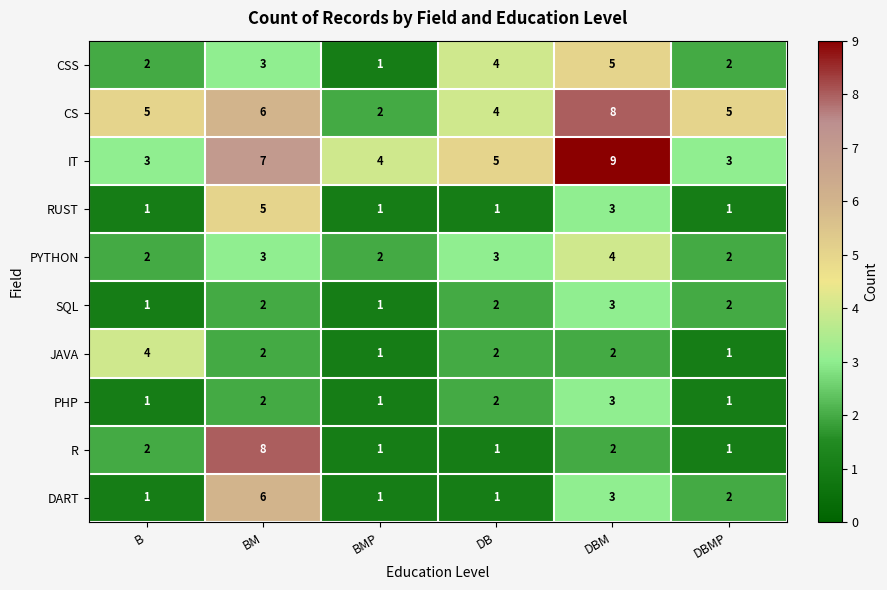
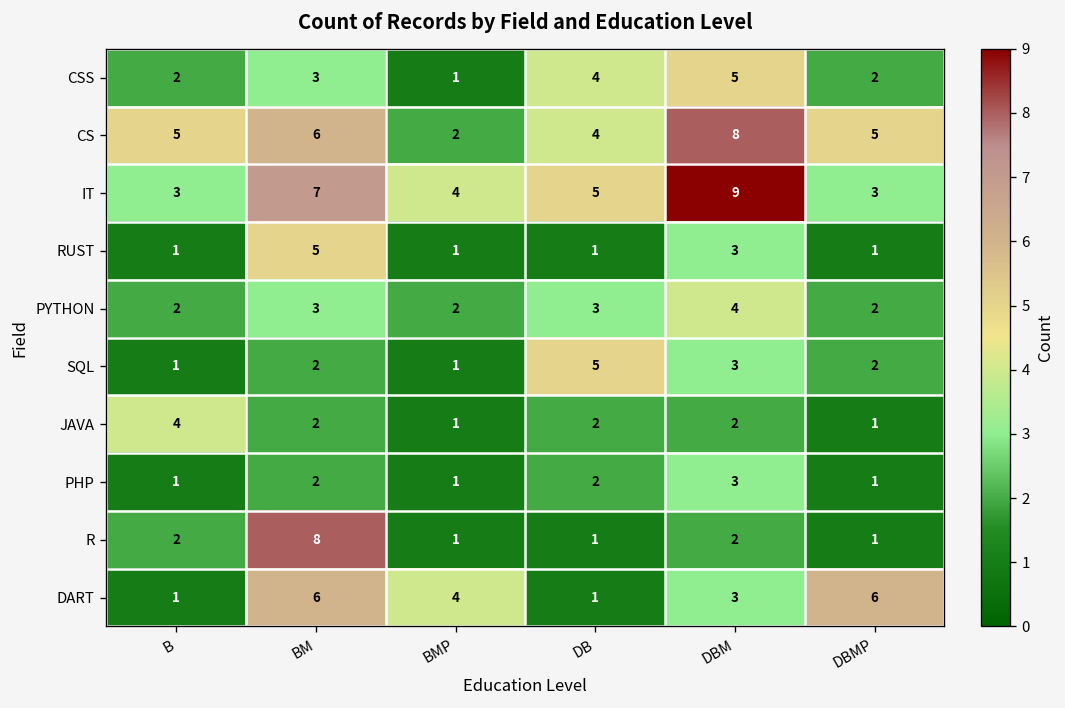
  {
    "CSS": {
      "B": 2,
      "BM": 3,
      "BMP": 1,
      "DB": 4,
      "DBM": 5,
      "DBMP": 2
    },
    "CS": {
      "B": 5,
      "BM": 6,
      "BMP": 2,
      "DB": 4,
      "DBM": 8,
      "DBMP": 5
    },
    "IT": {
      "B": 3,
      "BM": 7,
      "BMP": 4,
      "DB": 5,
      "DBM": 9,
      "DBMP": 3
    },
    "RUST": {
      "B": 1,
      "BM": 5,
      "BMP": 1,
      "DB": 1,
      "DBM": 3,
      "DBMP": 1
    },
    "PYTHON": {
      "B": 2,
      "BM": 3,
      "BMP": 2,
      "DB": 3,
      "DBM": 4,
      "DBMP": 2
    },
    "SQL": {
      "B": 1,
      "BM": 2,
      "BMP": 1,
-     "DB": 2,
+     "DB": 5,
      "DBM": 3,
      "DBMP": 2
    },
    "JAVA": {
      "B": 4,
      "BM": 2,
      "BMP": 1,
      "DB": 2,
      "DBM": 2,
      "DBMP": 1
    },
    "PHP": {
      "B": 1,
      "BM": 2,
      "BMP": 1,
      "DB": 2,
      "DBM": 3,
      "DBMP": 1
    },
    "R": {
      "B": 2,
      "BM": 8,
      "BMP": 1,
      "DB": 1,
      "DBM": 2,
      "DBMP": 1
    },
    "DART": {
      "B": 1,
      "BM": 6,
-     "BMP": 1,
+     "BMP": 4,
      "DB": 1,
      "DBM": 3,
-     "DBMP": 2
+     "DBMP": 6
    }
  }
